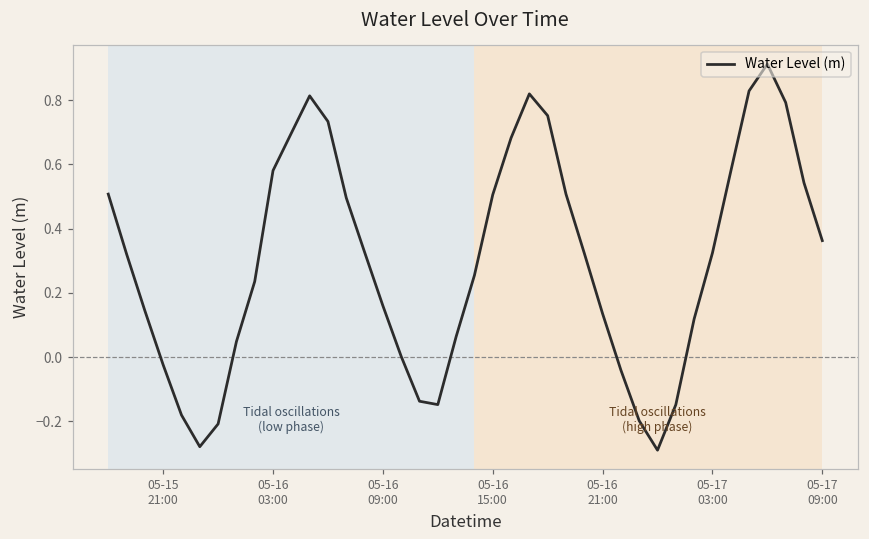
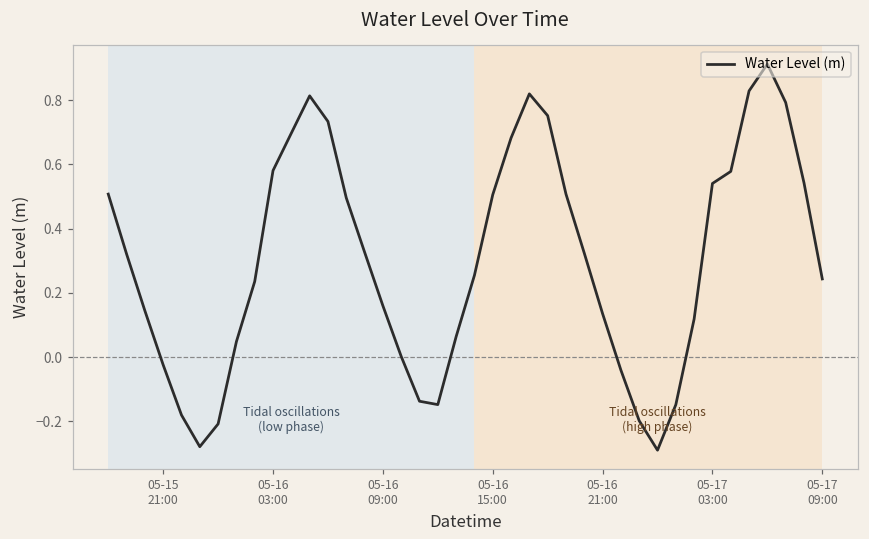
  {
    "05-15 21:00": -0.02,
    "05-16 03:00": 0.58,
    "05-16 09:00": 0.16,
    "05-16 15:00": 0.51,
    "05-16 21:00": 0.14,
-   "05-17 03:00": 0.32,
-   "05-17 09:00": 0.36
+   "05-17 03:00": 0.54,
+   "05-17 09:00": 0.24
  }
